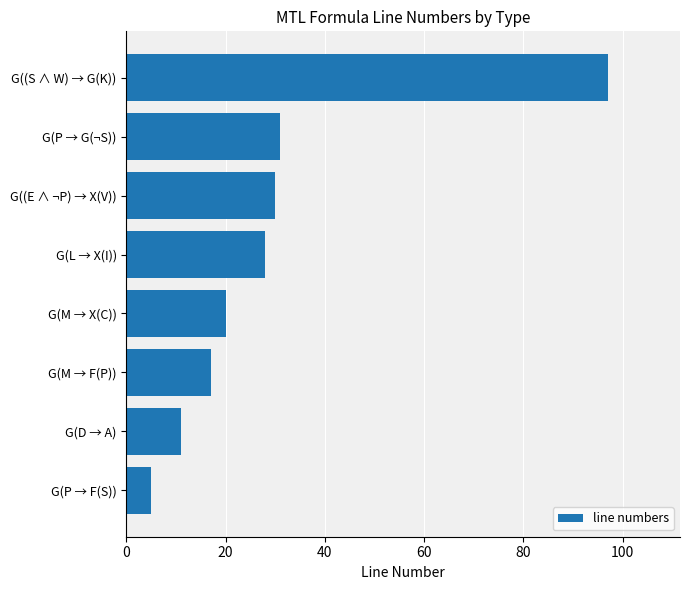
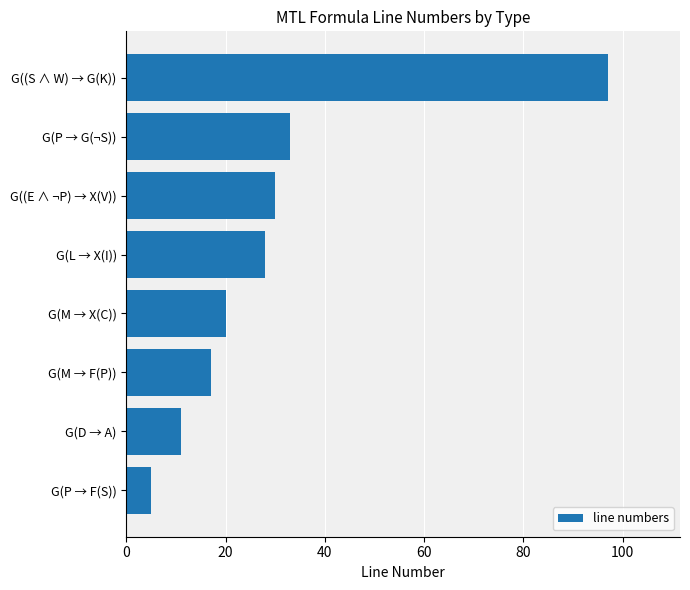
  {
    "G((S ∧ W) → G(K))": 97,
-   "G(P → G(¬S))": 31,
+   "G(P → G(¬S))": 33,
    "G((E ∧ ¬P) → X(V))": 30,
    "G(L → X(I))": 28,
    "G(M → X(C))": 20,
    "G(M → F(P))": 17,
    "G(D → A)": 11,
    "G(P → F(S))": 5
  }
